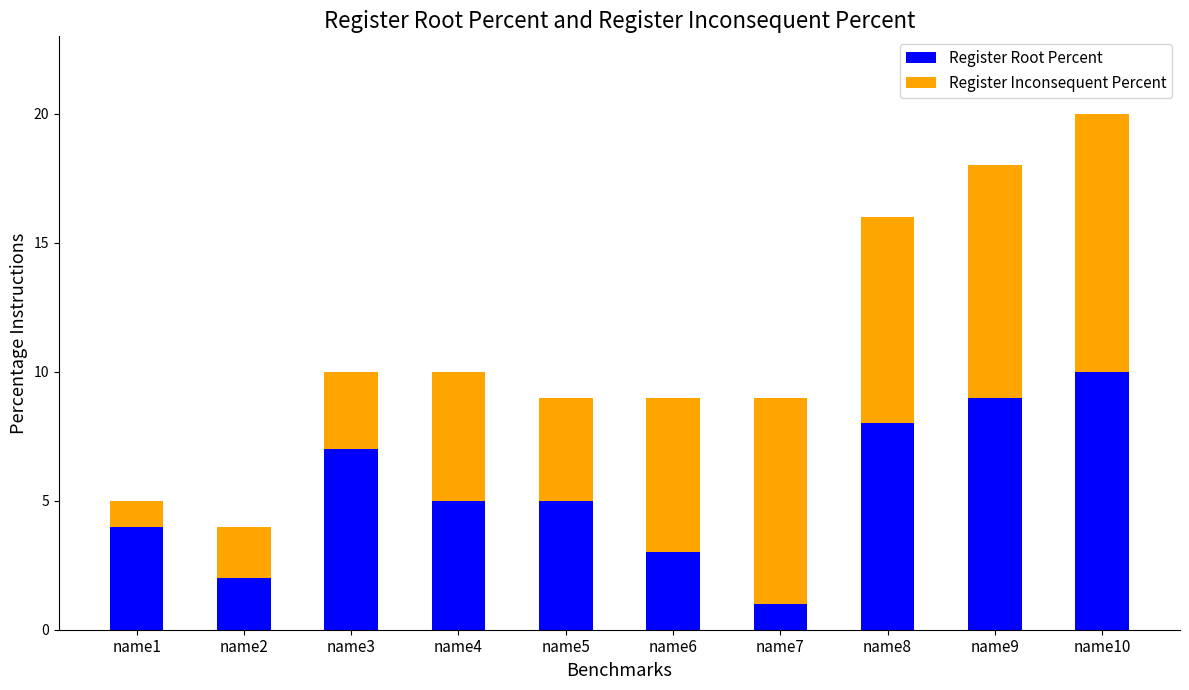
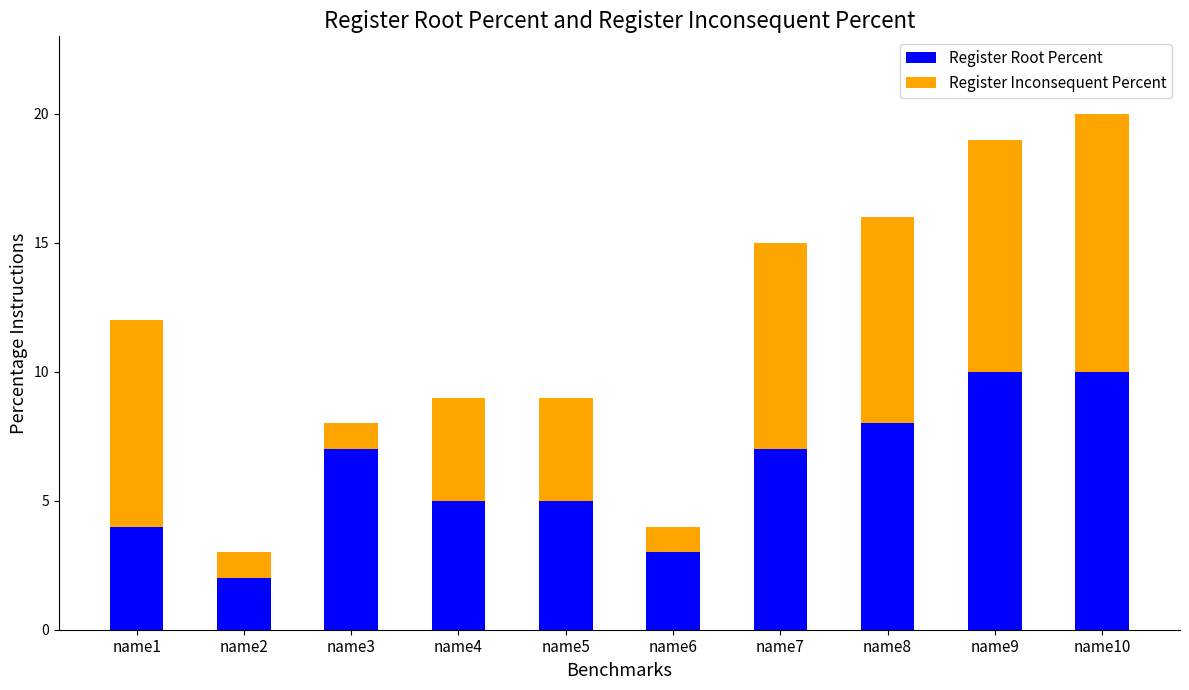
  {
    "Register Root Percent": {
      "name1": 4,
      "name2": 2,
      "name3": 7,
      "name4": 5,
      "name5": 5,
      "name6": 3,
-     "name7": 1,
+     "name7": 7,
      "name8": 8,
-     "name9": 9,
+     "name9": 10,
      "name10": 10
    },
    "Register Inconsequent Percent": {
-     "name1": 1,
-     "name2": 2,
-     "name3": 3,
-     "name4": 5,
+     "name1": 8,
+     "name2": 1,
+     "name3": 1,
+     "name4": 4,
      "name5": 4,
-     "name6": 6,
+     "name6": 1,
      "name7": 8,
      "name8": 8,
      "name9": 9,
      "name10": 10
    }
  }
